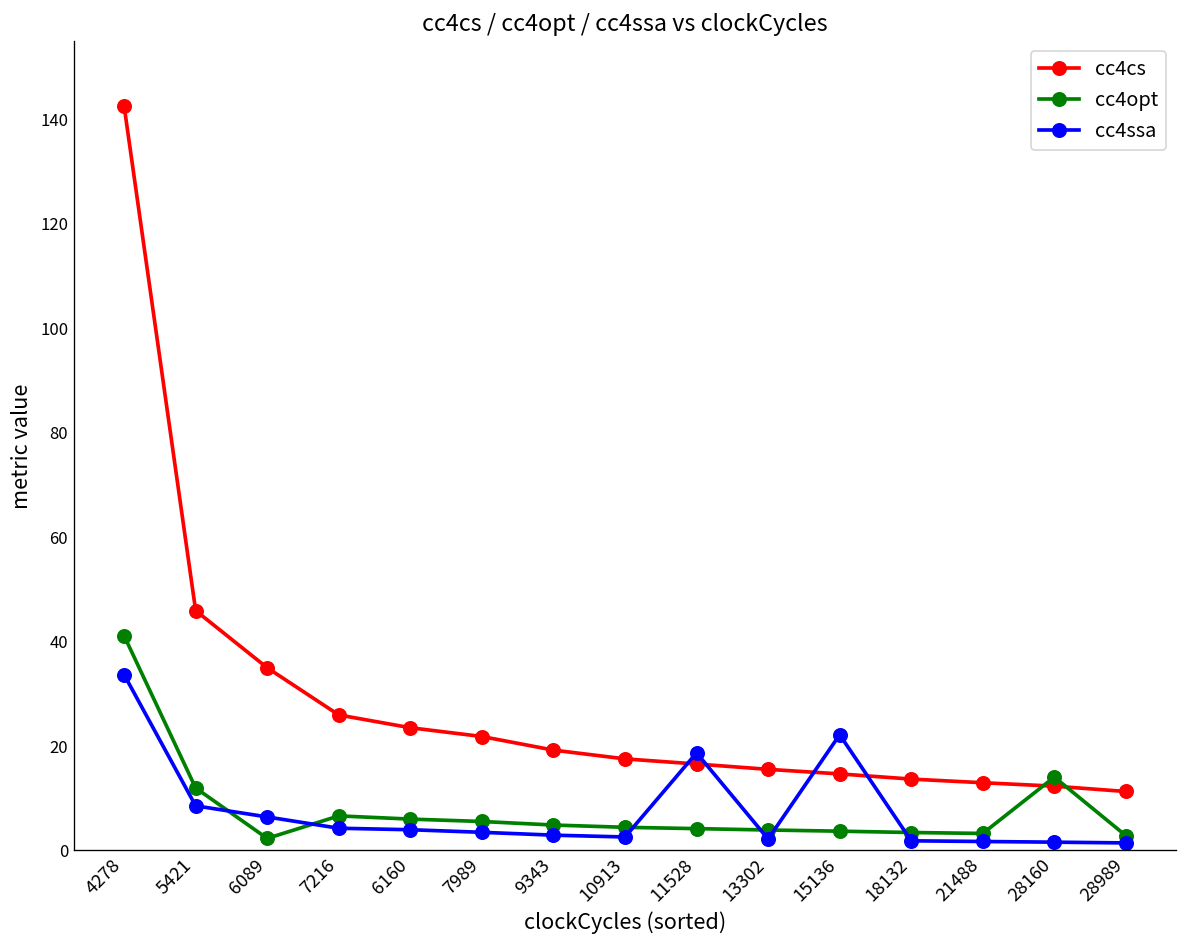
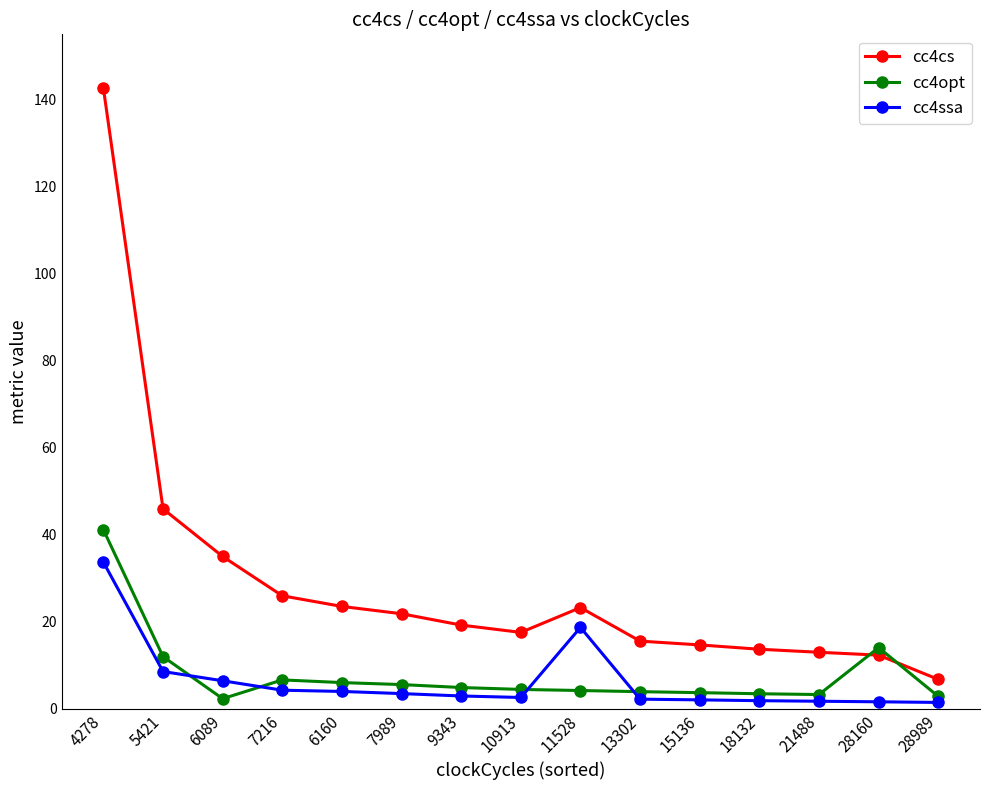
  {
    "cc4cs": {
      "4278": 143,
      "5421": 46,
      "6089": 35,
      "7216": 26,
      "6160": 24,
      "7989": 22,
      "9343": 19,
      "10913": 18,
-     "11528": 17,
+     "11528": 23,
      "13302": 16,
      "15136": 15,
      "18132": 14,
      "21488": 13,
      "28160": 12,
-     "28989": 11
+     "28989": 7
    },
    "cc4opt": {
      "4278": 41,
      "5421": 12,
      "6089": 2,
      "7216": 7,
      "6160": 6,
      "7989": 6,
      "9343": 5,
      "10913": 4,
      "11528": 4,
      "13302": 4,
      "15136": 4,
      "18132": 3,
      "21488": 3,
      "28160": 14,
      "28989": 3
    },
    "cc4ssa": {
      "4278": 34,
      "5421": 9,
      "6089": 6,
      "7216": 4,
      "6160": 4,
      "7989": 3,
      "9343": 3,
      "10913": 3,
      "11528": 19,
      "13302": 2,
-     "15136": 22,
+     "15136": 2,
      "18132": 2,
      "21488": 2,
      "28160": 2,
      "28989": 1
    }
  }
